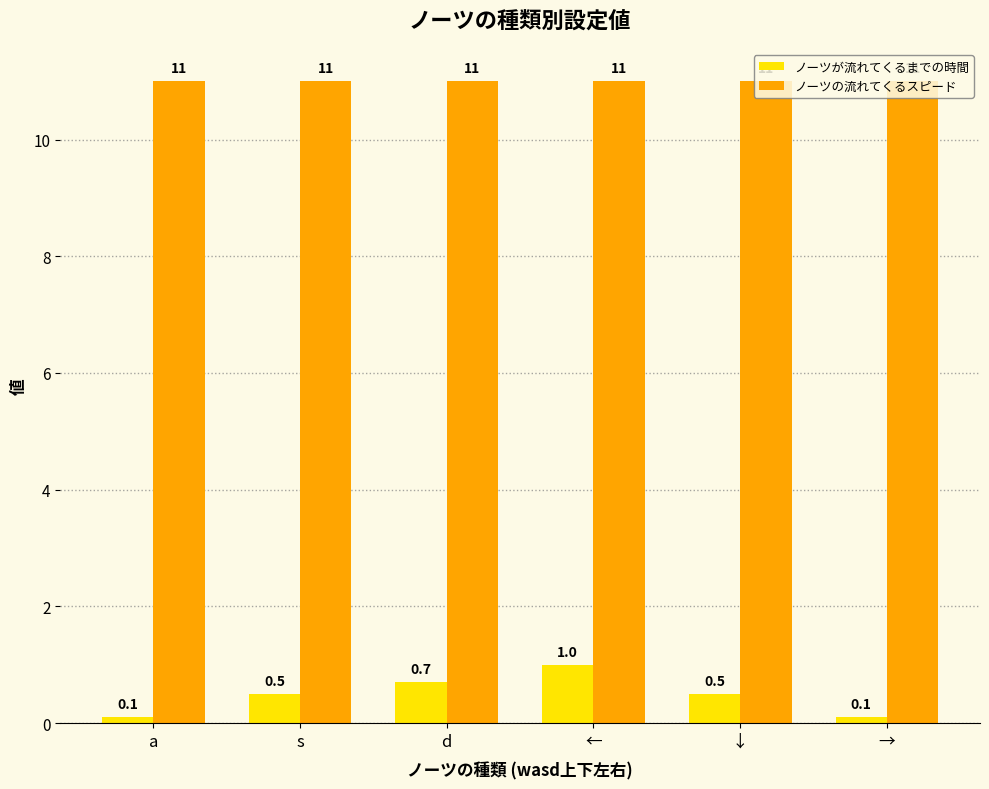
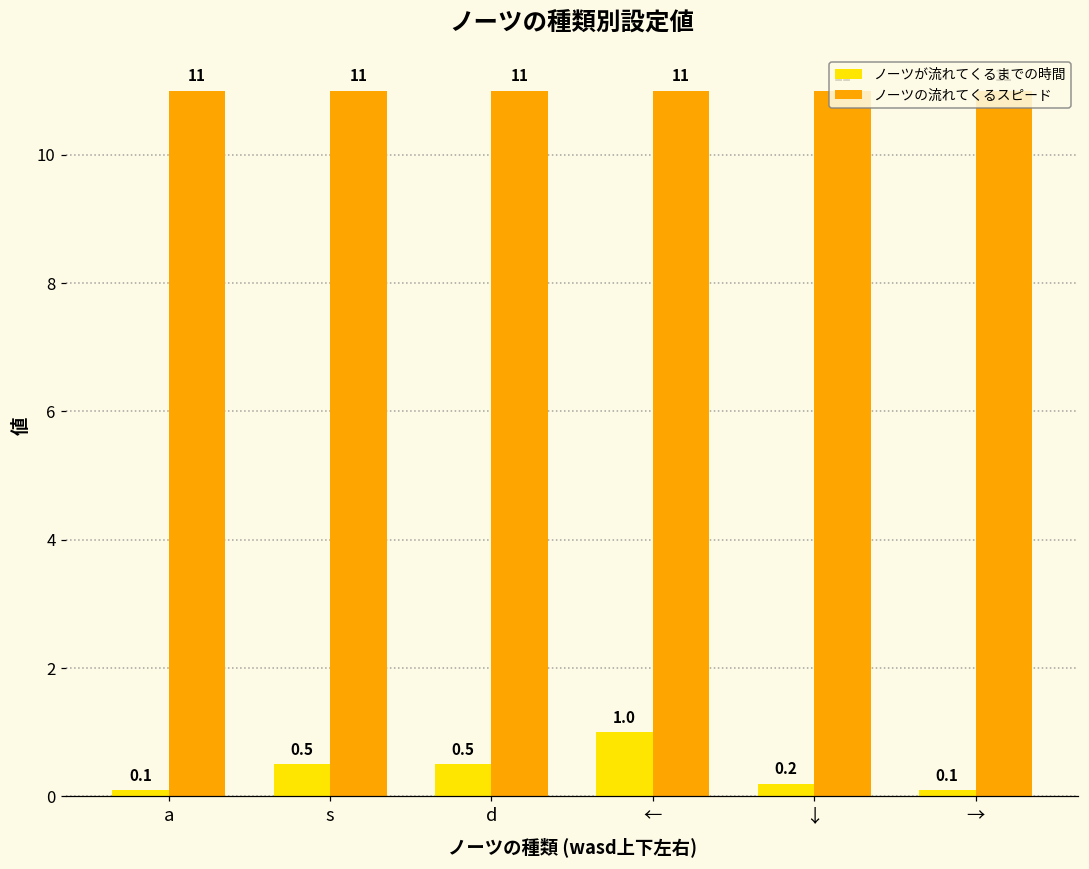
  {
    "ノーツが流れてくるまでの時間": {
      "a": 0.1,
      "s": 0.5,
-     "d": 0.7,
+     "d": 0.5,
      "←": 1.0,
-     "↓": 0.5,
+     "↓": 0.2,
      "→": 0.1
    },
    "ノーツの流れてくるスピード": {
      "a": 11,
      "s": 11,
      "d": 11,
      "←": 11
    }
  }
